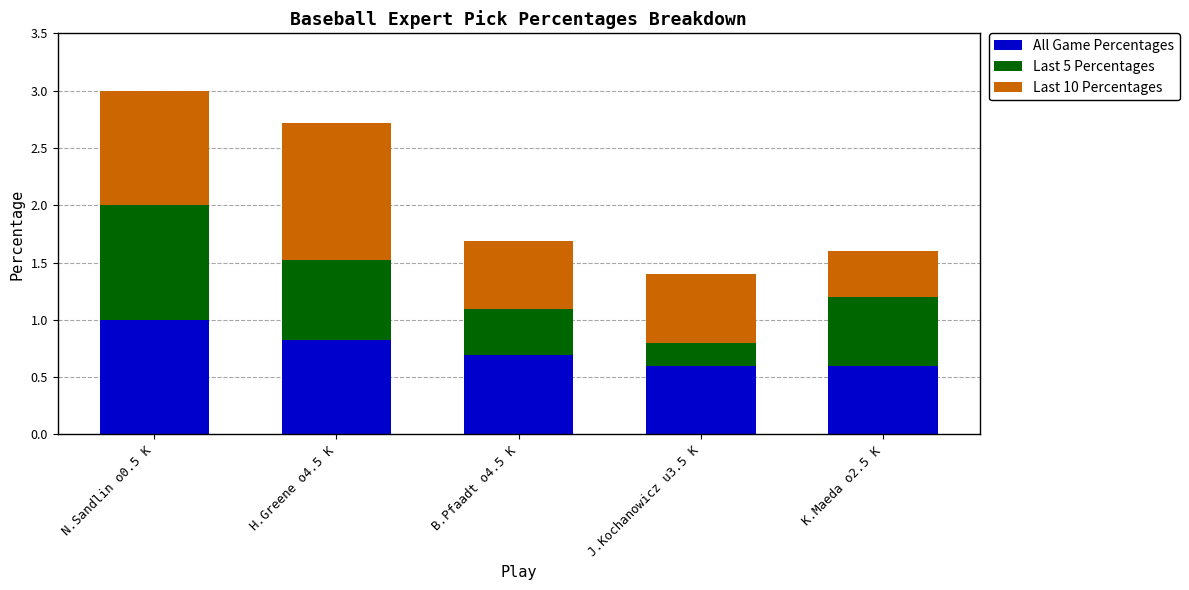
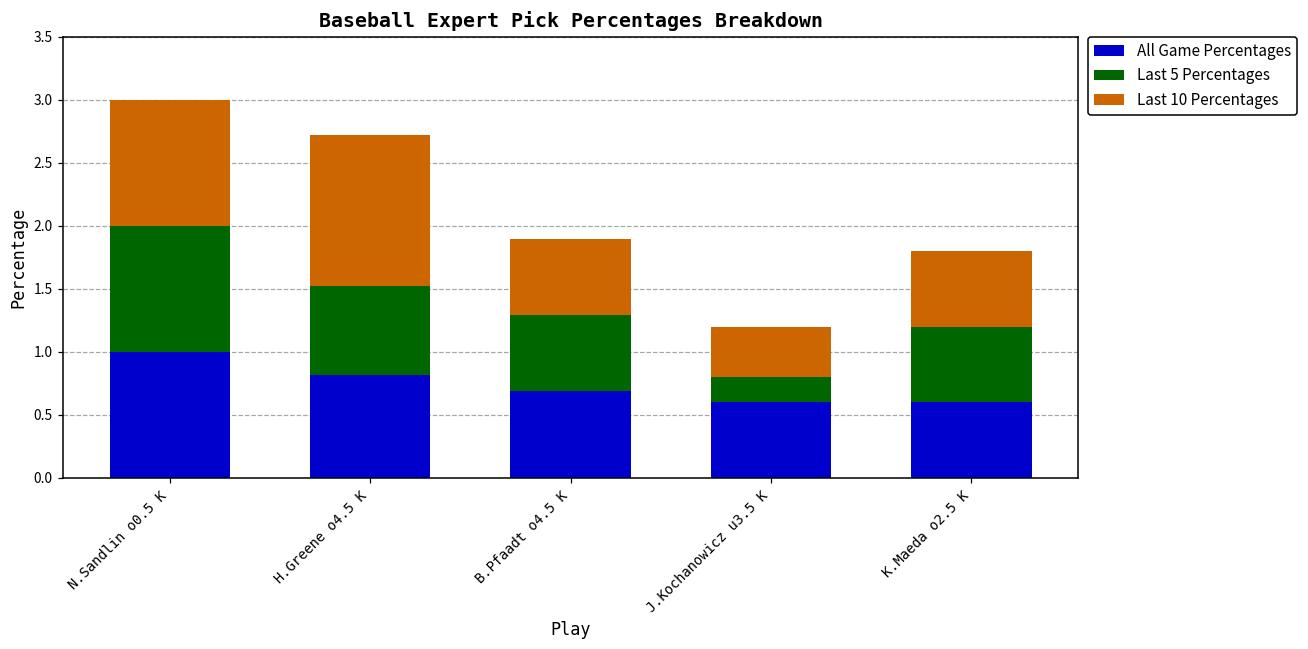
  {
    "All Game Percentages": {
      "N.Sandlin o0.5 K": 1.0,
      "H.Greene o4.5 K": 0.8,
      "B.Pfaadt o4.5 K": 0.7,
      "J.Kochanowicz u3.5 K": 0.6,
      "K.Maeda o2.5 K": 0.6
    },
    "Last 5 Percentages": {
      "N.Sandlin o0.5 K": 1.0,
      "H.Greene o4.5 K": 0.7,
-     "B.Pfaadt o4.5 K": 0.4,
+     "B.Pfaadt o4.5 K": 0.6,
      "J.Kochanowicz u3.5 K": 0.2,
      "K.Maeda o2.5 K": 0.6
    },
    "Last 10 Percentages": {
      "N.Sandlin o0.5 K": 1.0,
      "H.Greene o4.5 K": 1.2,
      "B.Pfaadt o4.5 K": 0.6,
-     "J.Kochanowicz u3.5 K": 0.6,
-     "K.Maeda o2.5 K": 0.4
+     "J.Kochanowicz u3.5 K": 0.4,
+     "K.Maeda o2.5 K": 0.6
    }
  }
